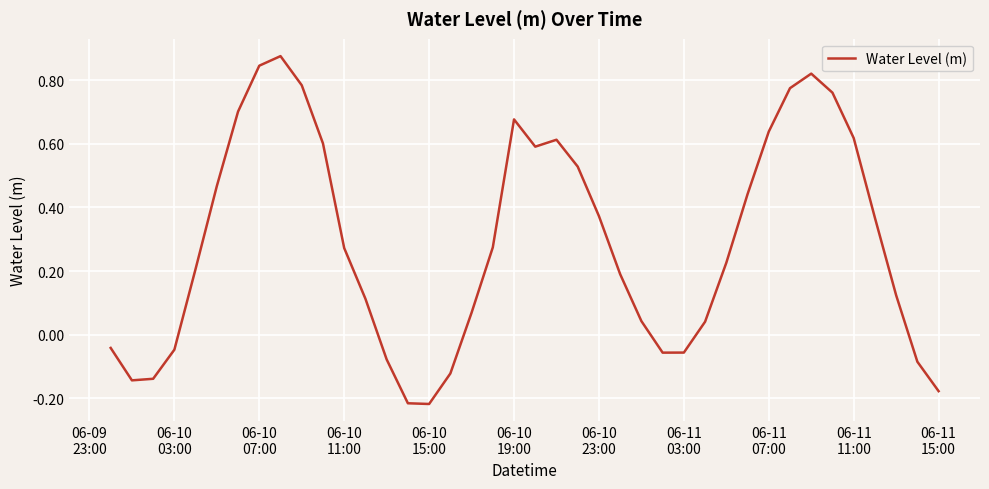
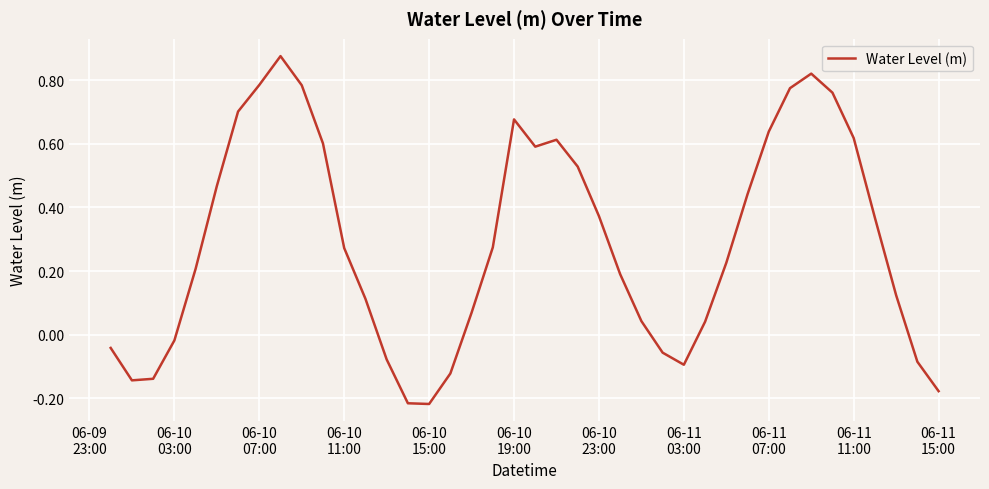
  {
-   "06-10 03:00": -0.05,
-   "06-10 07:00": 0.85,
+   "06-10 03:00": -0.02,
+   "06-10 07:00": 0.79,
    "06-10 11:00": 0.27,
    "06-10 15:00": -0.22,
    "06-10 19:00": 0.68,
    "06-10 23:00": 0.37,
-   "06-11 03:00": -0.06,
+   "06-11 03:00": -0.09,
    "06-11 07:00": 0.64,
    "06-11 11:00": 0.62,
    "06-11 15:00": -0.18
  }
